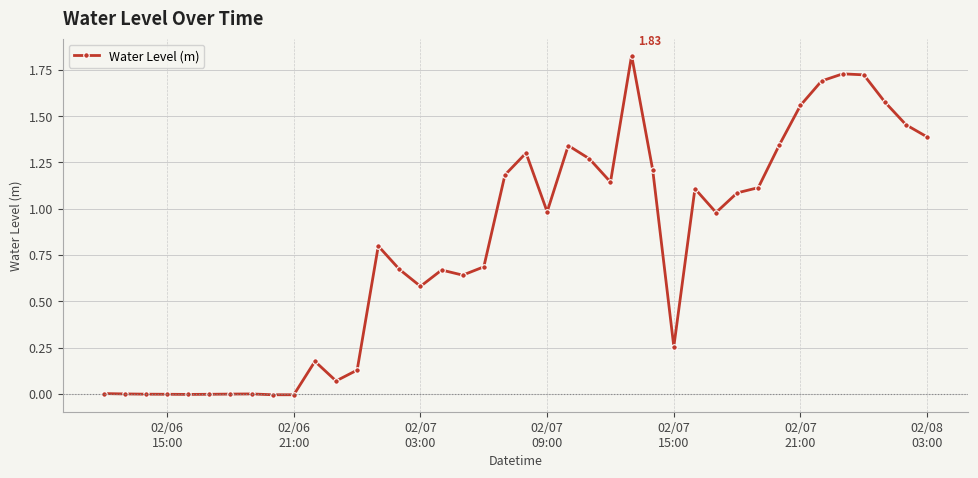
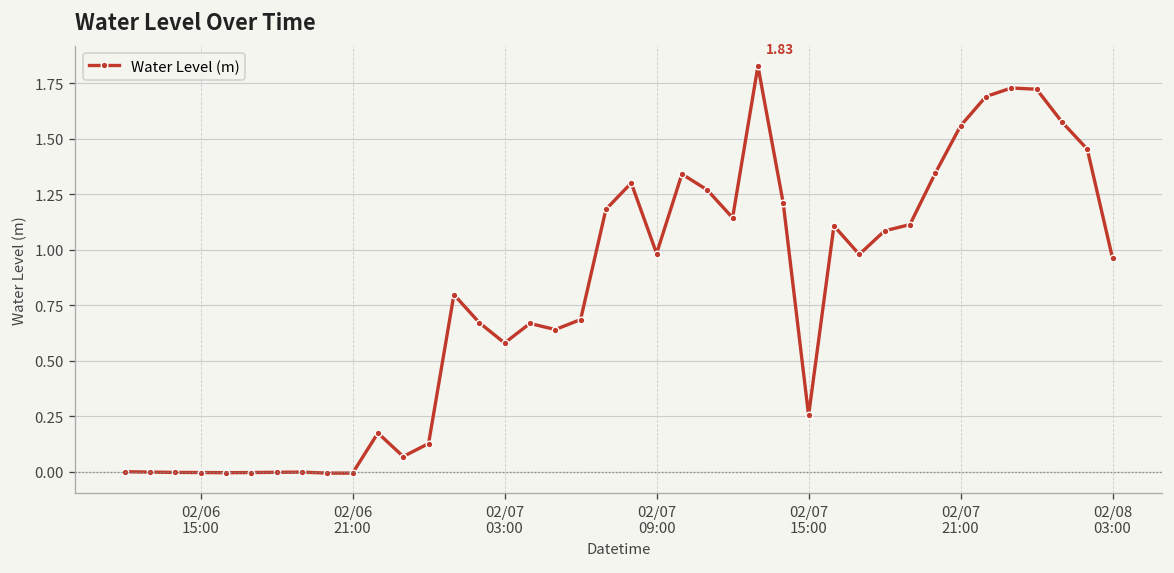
  {
    "02/06 15:00": 0.00,
    "02/06 21:00": -0.01,
    "02/07 03:00": 0.58,
    "02/07 09:00": 0.98,
    "02/07 15:00": 0.25,
    "02/07 21:00": 1.56,
-   "02/08 03:00": 1.39
+   "02/08 03:00": 0.96
  }
